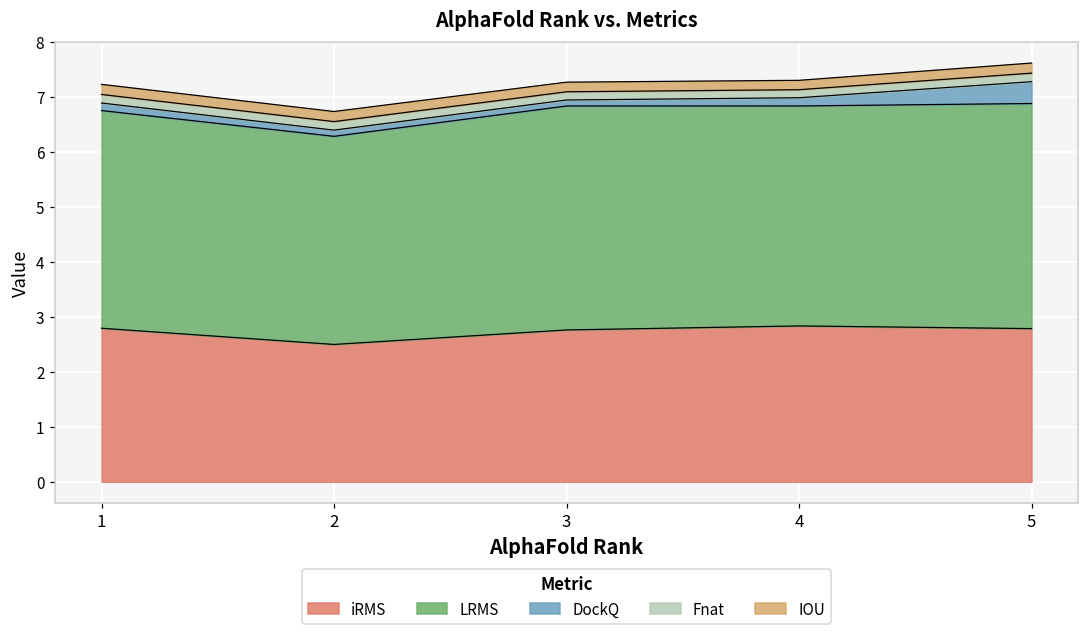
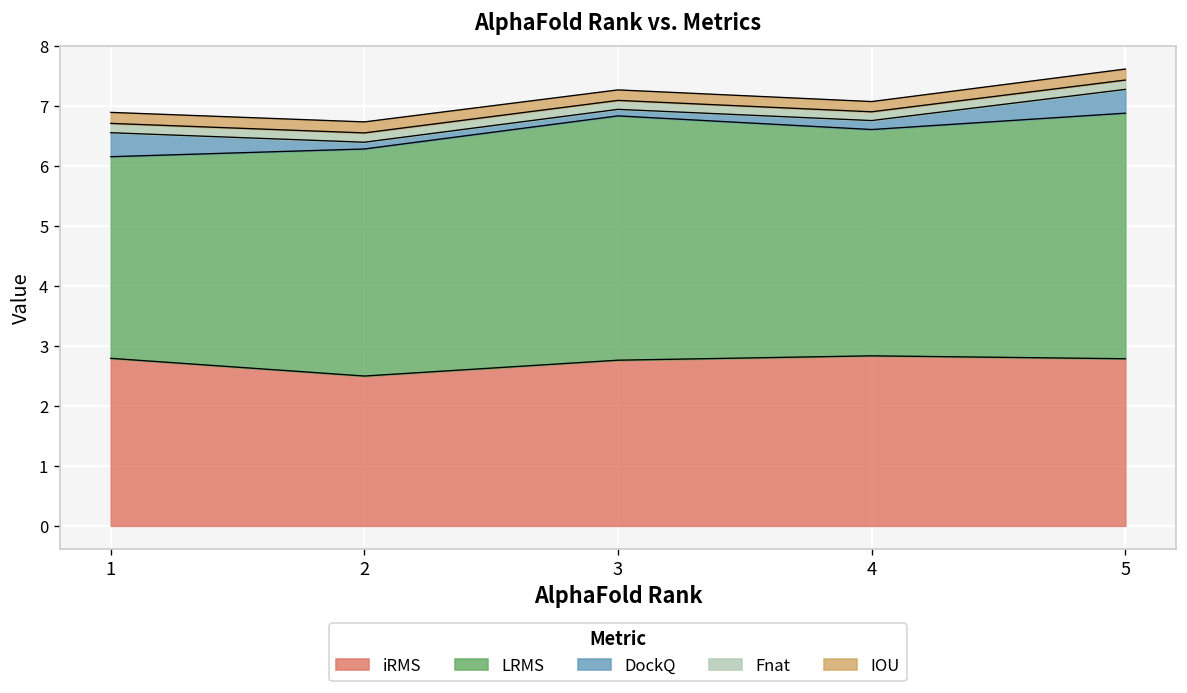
  {
    "LRMS": {
-     "1": 4.0,
+     "1": 3.4,
      "2": 3.8,
      "3": 4.1,
-     "4": 4.0,
+     "4": 3.8,
      "5": 4.1
    },
    "DockQ": {
-     "1": 0.1,
+     "1": 0.4,
      "2": 0.1,
      "3": 0.1,
      "4": 0.1,
      "5": 0.4
    },
    "Fnat": {
      "1": 0.2,
      "2": 0.2,
      "3": 0.1,
      "4": 0.1,
      "5": 0.2
    }
  }
